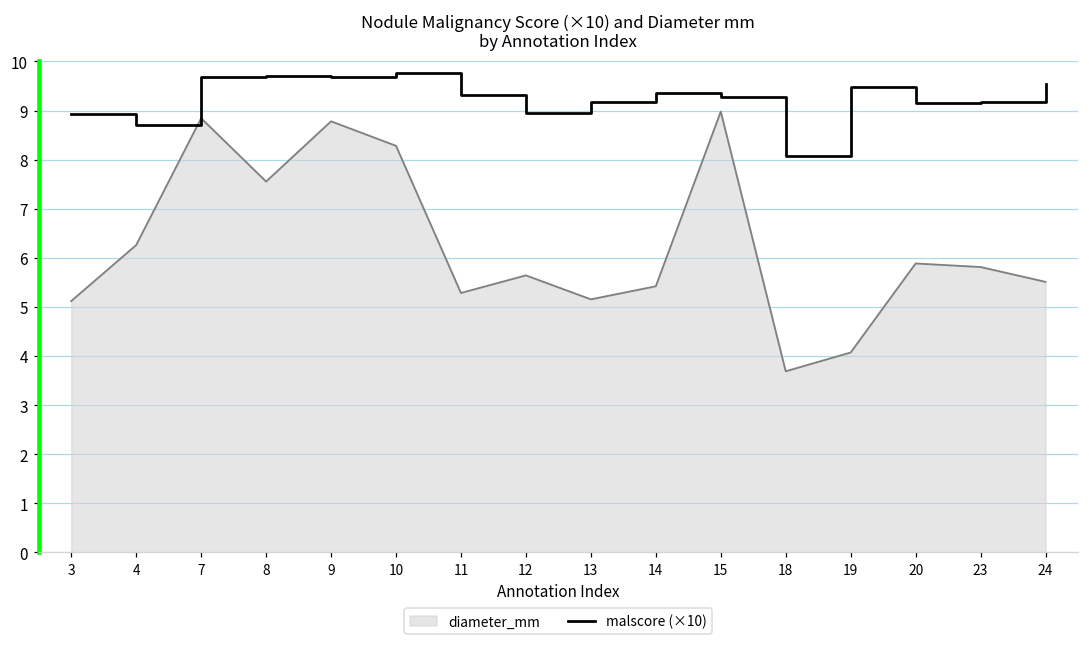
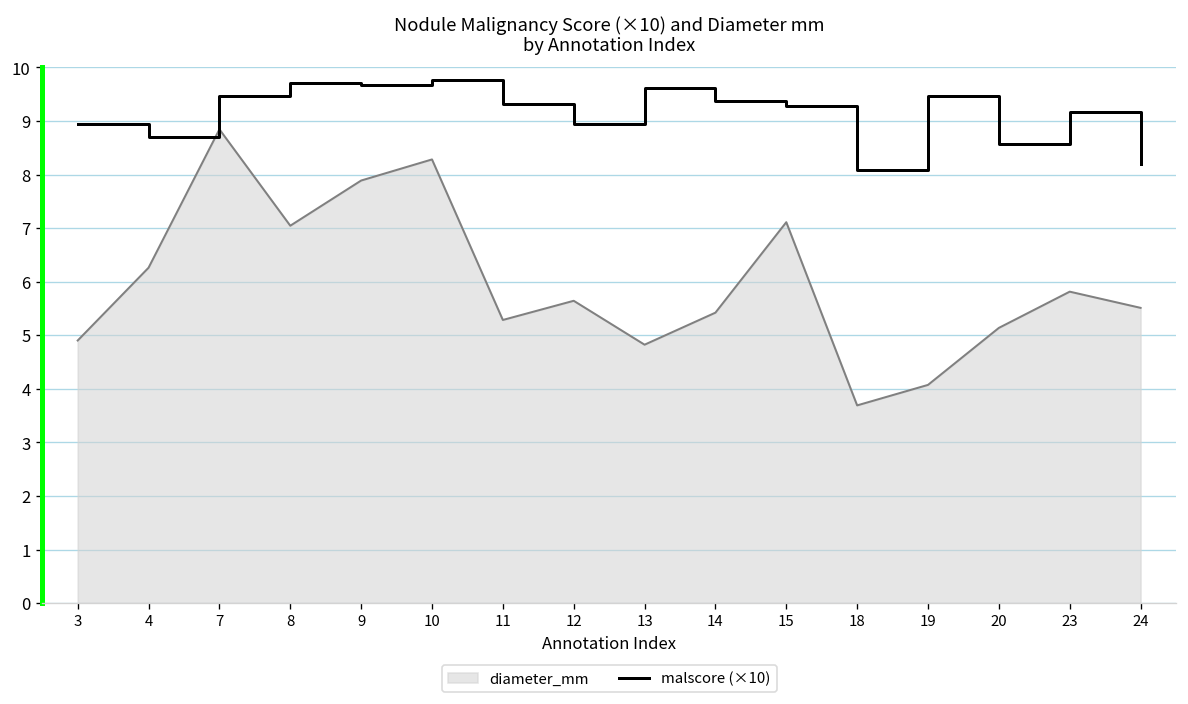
  {
    "diameter_mm": {
-     "3": 5.1,
+     "3": 4.9,
      "4": 6.3,
      "7": 8.8,
-     "8": 7.6,
-     "9": 8.8,
+     "8": 7.0,
+     "9": 7.9,
      "10": 8.3,
      "11": 5.3,
      "12": 5.6,
-     "13": 5.2,
+     "13": 4.8,
      "14": 5.4,
-     "15": 9.0,
+     "15": 7.1,
      "18": 3.7,
      "19": 4.1,
-     "20": 5.9,
+     "20": 5.1,
      "23": 5.8,
      "24": 5.5
    },
    "malscore (×10)": {
      "3": 8.9,
      "4": 8.7,
-     "7": 9.7,
+     "7": 9.5,
      "8": 9.7,
      "9": 9.7,
      "10": 9.8,
      "11": 9.3,
      "12": 9.0,
-     "13": 9.2,
+     "13": 9.6,
      "14": 9.4,
      "15": 9.3,
      "18": 8.1,
      "19": 9.5,
-     "20": 9.1,
+     "20": 8.6,
      "23": 9.2,
-     "24": 9.5
+     "24": 8.2
    }
  }
